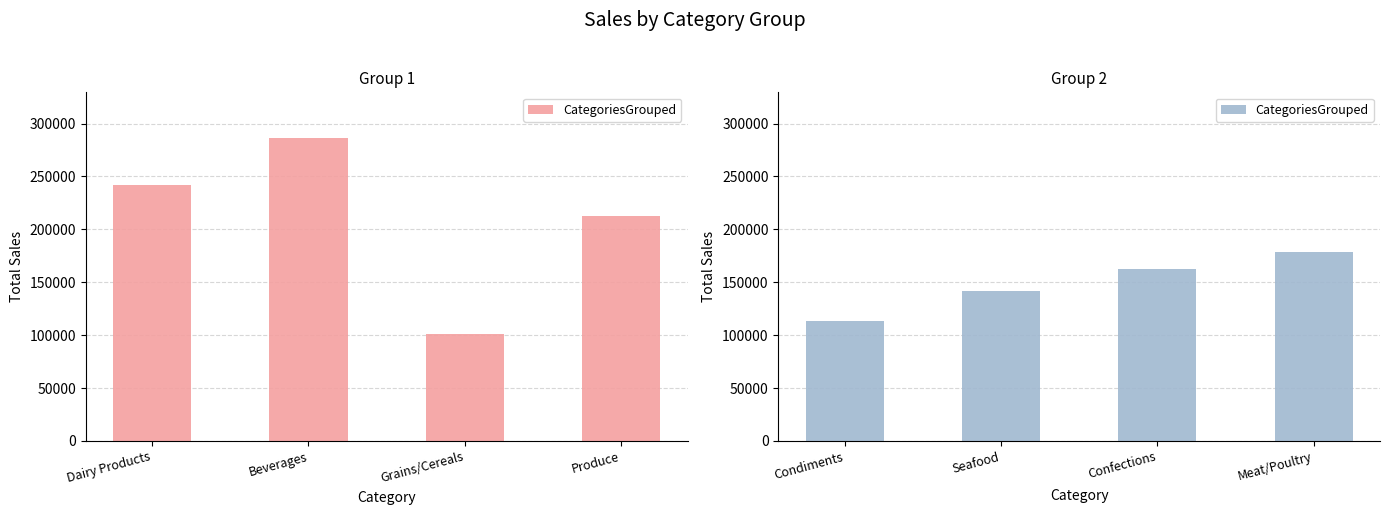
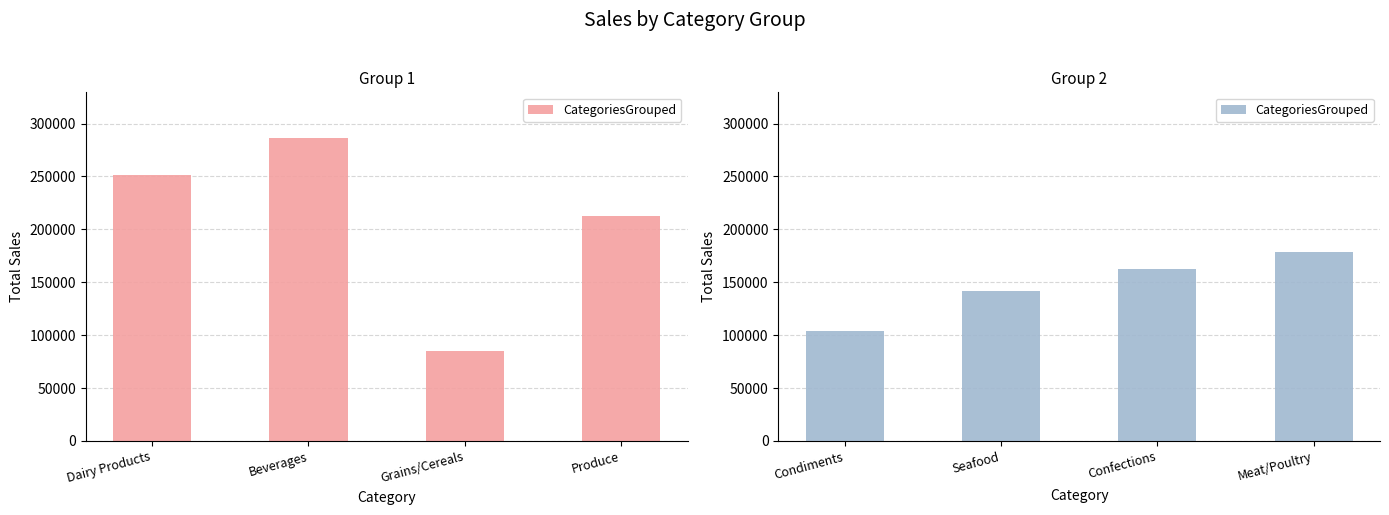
  {
    "Group 1": {
-     "Dairy Products": 242000,
+     "Dairy Products": 251000,
      "Beverages": 287000,
-     "Grains/Cereals": 101000,
+     "Grains/Cereals": 85000,
      "Produce": 212000
    },
    "Group 2": {
-     "Condiments": 114000,
+     "Condiments": 104000,
      "Seafood": 142000,
      "Confections": 162000,
      "Meat/Poultry": 178000
    }
  }
